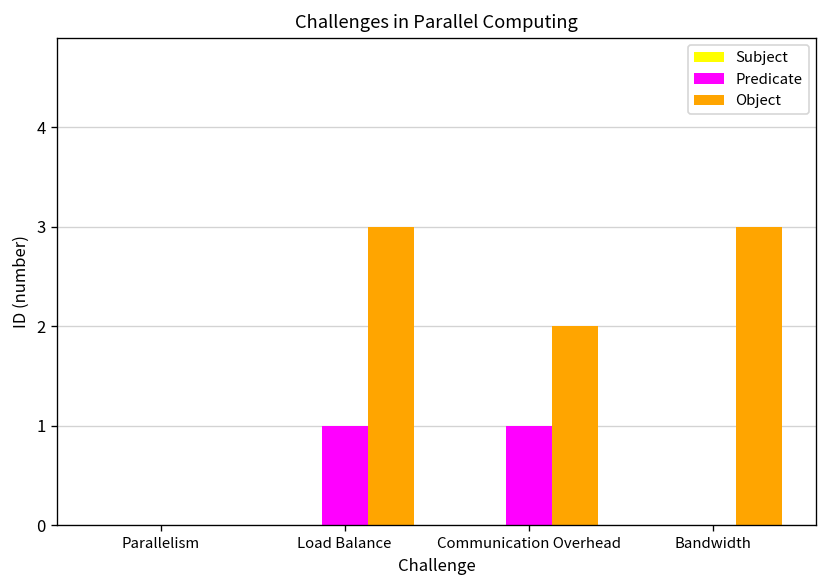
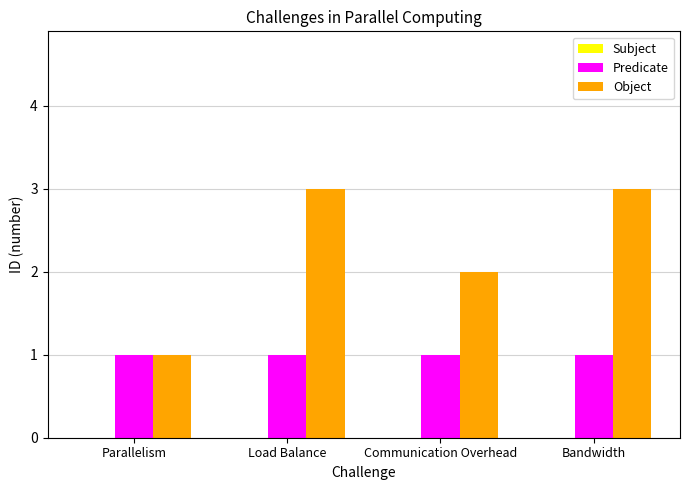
  {
    "Subject": {
      "Parallelism": 0,
      "Load Balance": 0,
      "Communication Overhead": 0,
      "Bandwidth": 0
    },
    "Predicate": {
-     "Parallelism": 0,
+     "Parallelism": 1,
      "Load Balance": 1,
      "Communication Overhead": 1,
-     "Bandwidth": 0
+     "Bandwidth": 1
    },
    "Object": {
-     "Parallelism": 0,
+     "Parallelism": 1,
      "Load Balance": 3,
      "Communication Overhead": 2,
      "Bandwidth": 3
    }
  }
